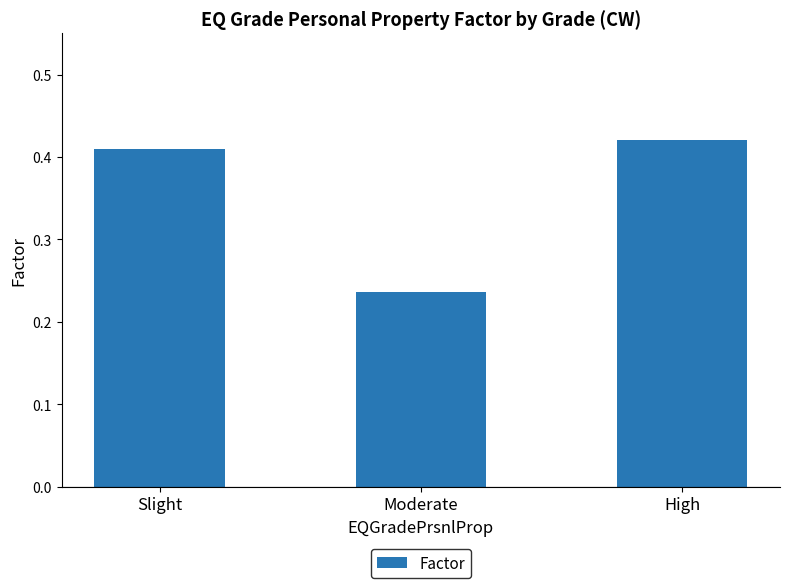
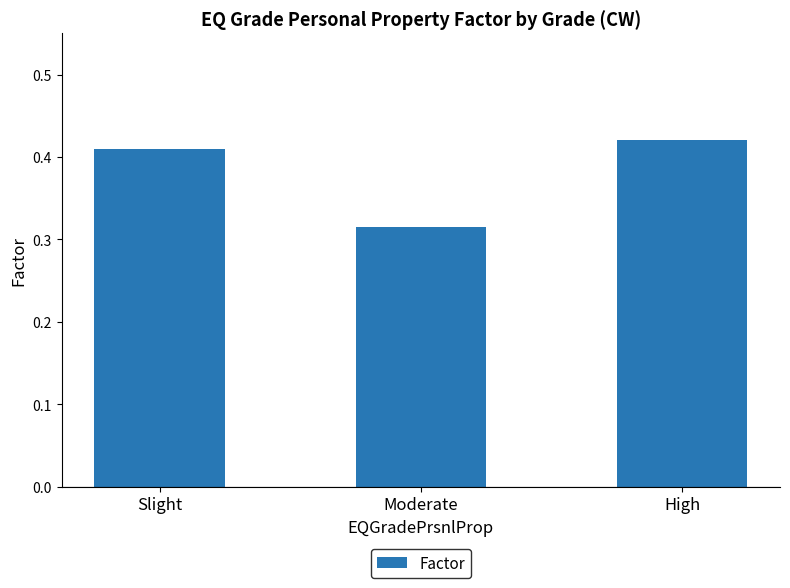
  {
    "Slight": 0.41,
-   "Moderate": 0.24,
+   "Moderate": 0.32,
    "High": 0.42
  }
